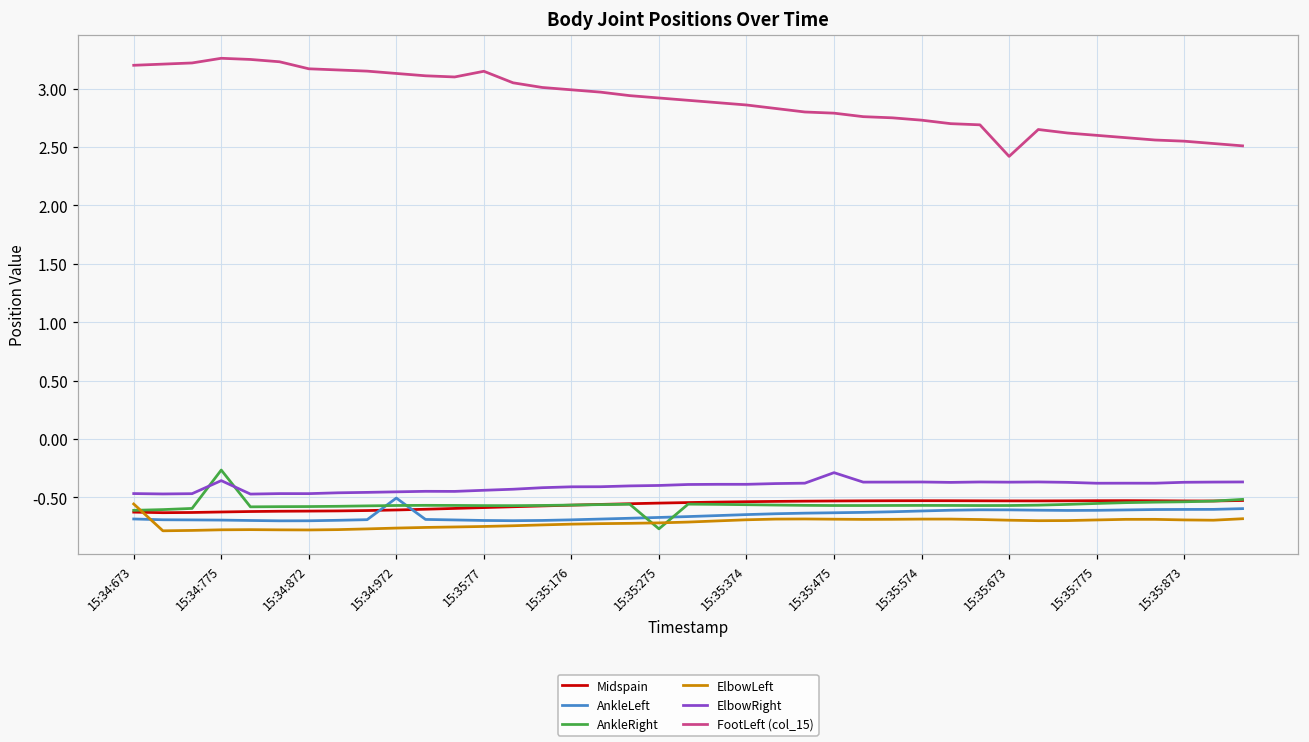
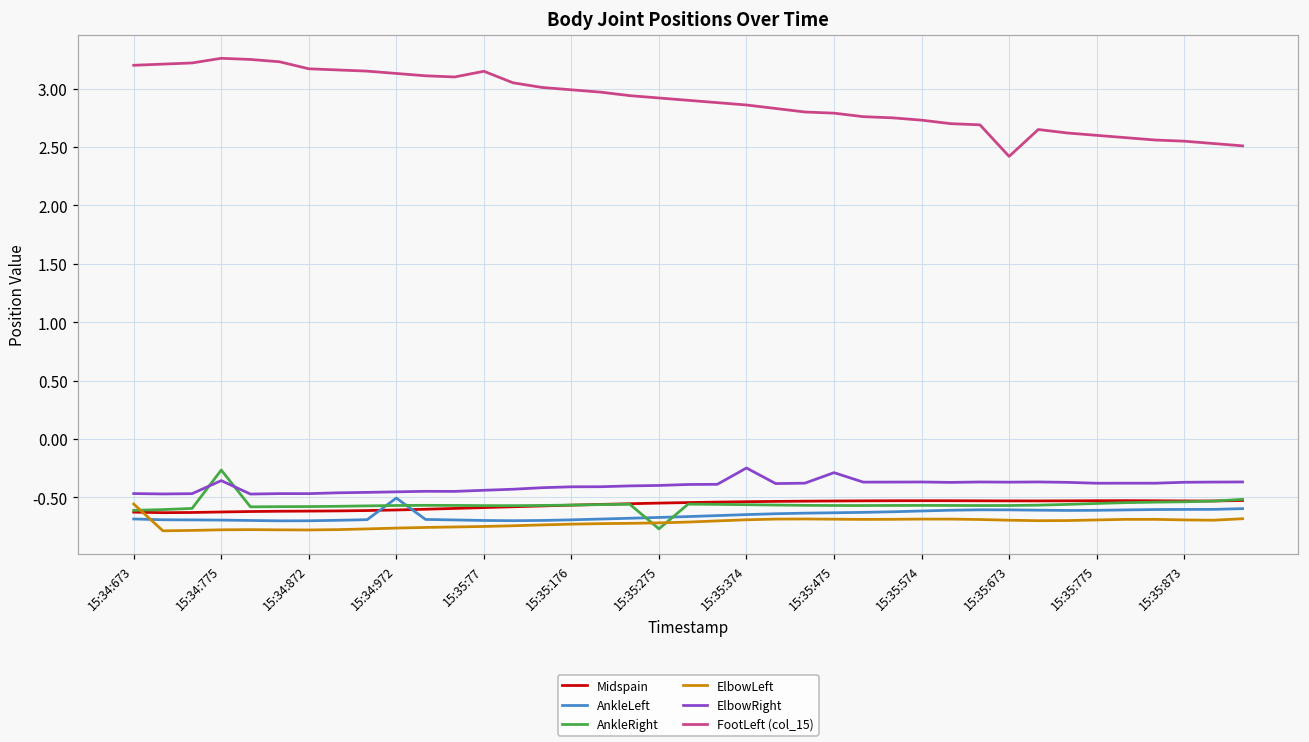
  {
    "Midspain": {
      "15:34:775": -0.63,
      "15:34:872": -0.62,
      "15:34:972": -0.61,
      "15:35:275": -0.55,
      "15:35:374": -0.54,
      "15:35:475": -0.53,
      "15:35:574": -0.53,
      "15:35:673": -0.53
    },
    "AnkleLeft": {
      "15:34:673": -0.69,
      "15:34:775": -0.70,
      "15:34:872": -0.70,
      "15:34:972": -0.51,
      "15:35:77": -0.70,
      "15:35:176": -0.69,
      "15:35:275": -0.67,
      "15:35:374": -0.65,
      "15:35:475": -0.63,
      "15:35:574": -0.62,
      "15:35:673": -0.61,
      "15:35:775": -0.61,
      "15:35:873": -0.60
    },
    "AnkleRight": {
      "15:34:775": -0.27,
      "15:34:872": -0.58,
      "15:34:972": -0.57,
      "15:35:275": -0.77,
      "15:35:374": -0.56,
      "15:35:475": -0.57,
      "15:35:574": -0.57,
      "15:35:673": -0.57
    },
    "ElbowLeft": {
      "15:34:673": -0.56,
      "15:34:775": -0.78,
      "15:34:872": -0.78,
      "15:34:972": -0.76,
      "15:35:77": -0.75,
      "15:35:176": -0.73,
      "15:35:275": -0.72,
      "15:35:374": -0.69,
      "15:35:475": -0.69,
      "15:35:574": -0.69,
      "15:35:673": -0.70,
      "15:35:775": -0.69,
      "15:35:873": -0.69
    },
    "ElbowRight": {
      "15:34:673": -0.47,
      "15:34:775": -0.36,
      "15:34:872": -0.47,
      "15:34:972": -0.45,
      "15:35:77": -0.44,
      "15:35:176": -0.41,
      "15:35:275": -0.40,
-     "15:35:374": -0.39,
+     "15:35:374": -0.25,
      "15:35:475": -0.29,
      "15:35:574": -0.37,
      "15:35:673": -0.37,
      "15:35:775": -0.38,
      "15:35:873": -0.37
    },
    "FootLeft (col_15)": {
      "15:34:673": 3.20,
      "15:34:775": 3.26,
      "15:34:872": 3.17,
      "15:34:972": 3.13,
      "15:35:77": 3.15,
      "15:35:176": 2.99,
      "15:35:275": 2.92,
      "15:35:374": 2.86,
      "15:35:475": 2.79,
      "15:35:574": 2.73,
      "15:35:673": 2.42,
      "15:35:775": 2.60,
      "15:35:873": 2.55
    }
  }
